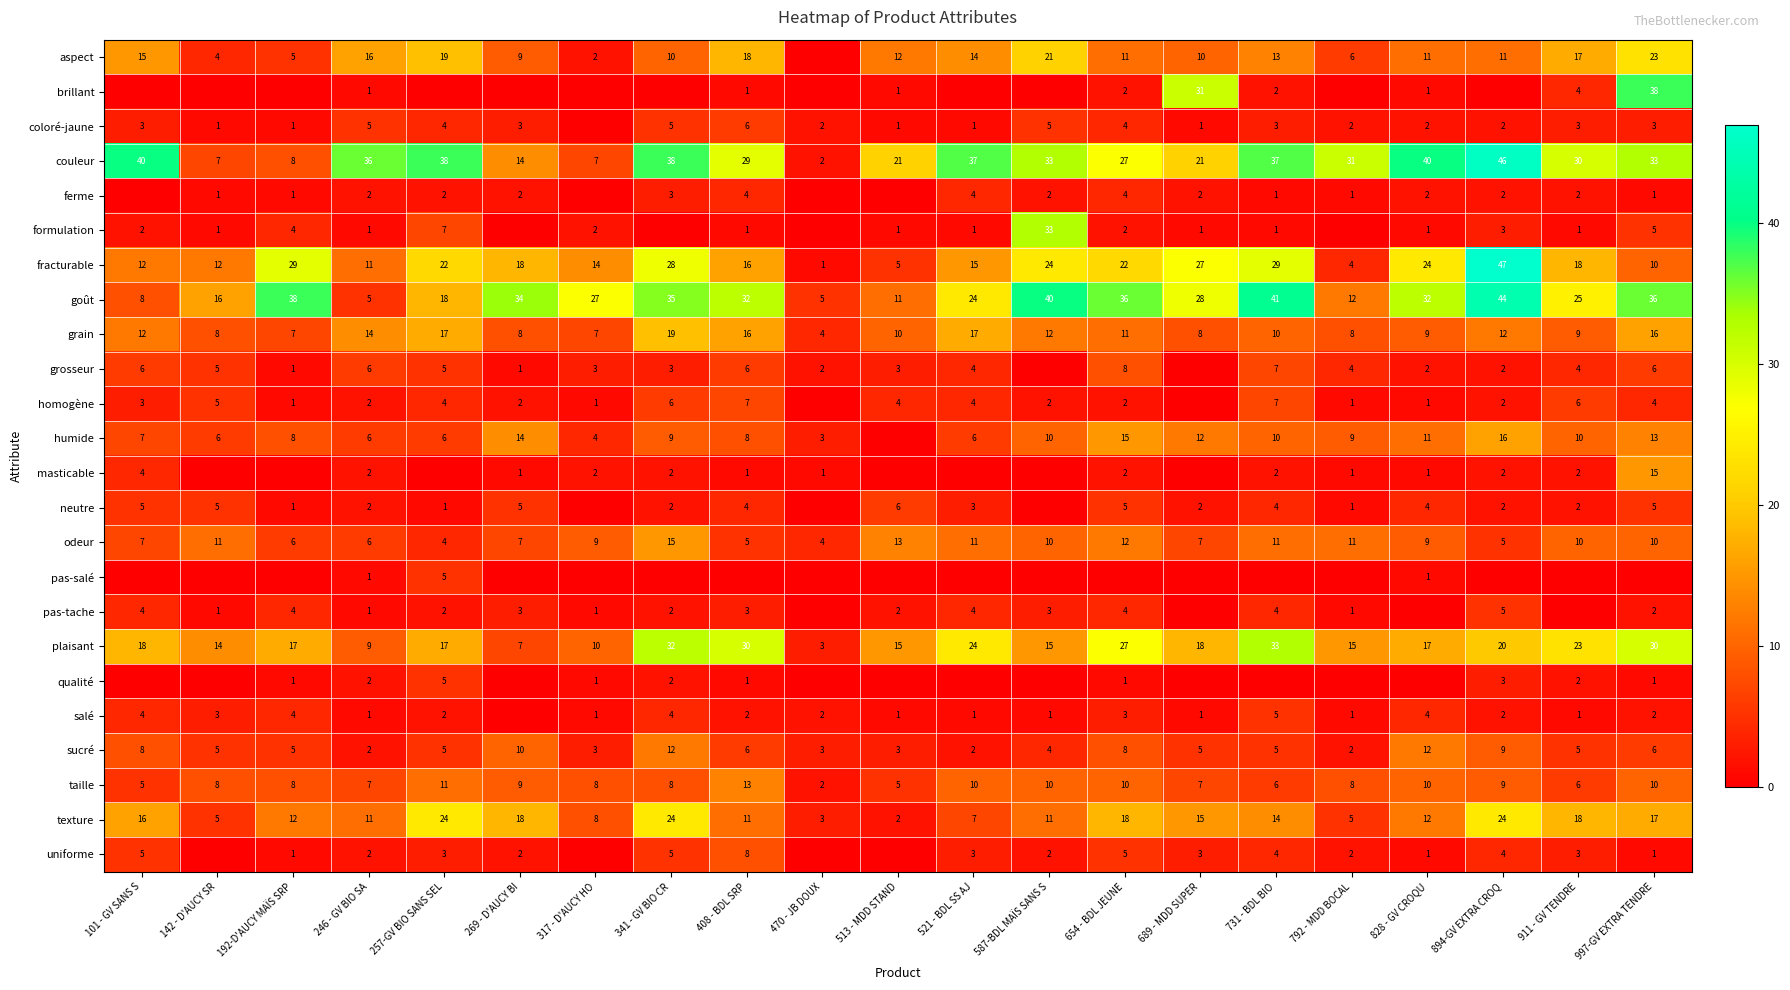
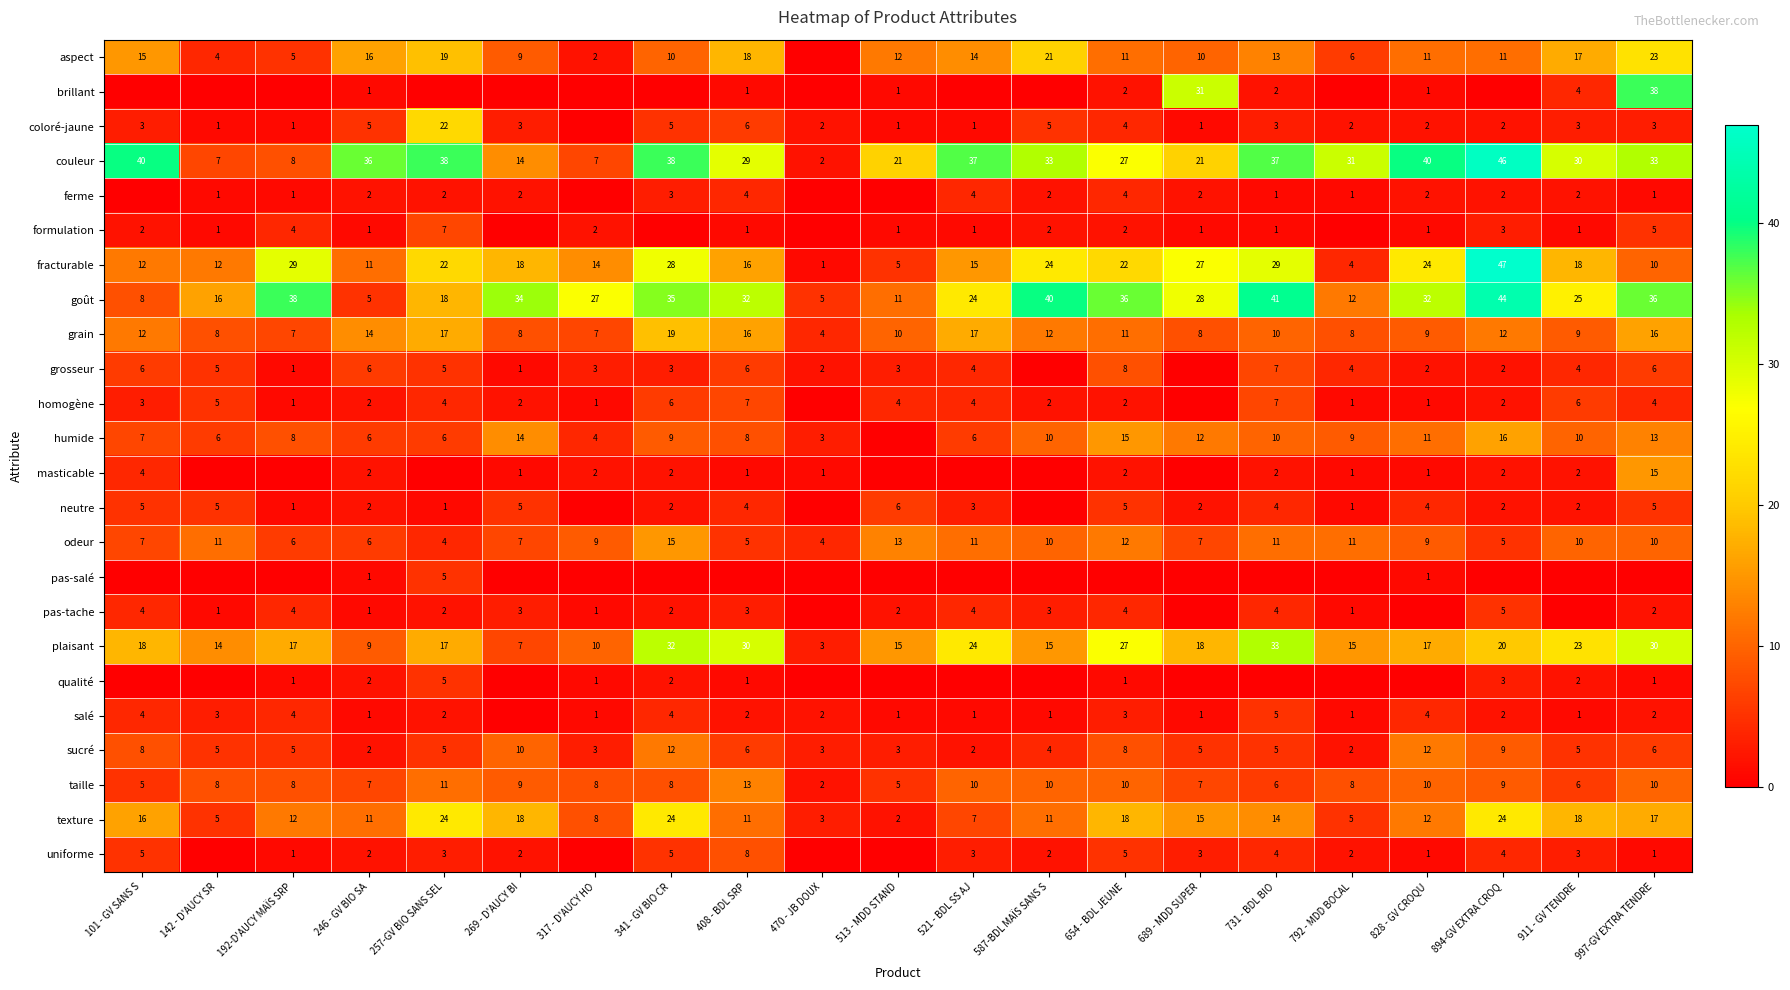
  {
    "coloré-jaune": {
      "101 - GV SANS S": 3,
      "142 - D'AUCY SR": 1,
      "192-D'AUCY MAÏS SRP": 1,
      "246 - GV BIO SA": 5,
-     "257-GV BIO SANS SEL": 4,
+     "257-GV BIO SANS SEL": 22,
      "269 - D'AUCY BI": 3,
      "341 - GV BIO CR": 5,
      "408 - BDL SRP": 6,
      "470 - JB DOUX": 2,
      "513 - MDD STAND": 1,
      "521 - BDL SS AJ": 1,
      "587-BDL MAÏS SANS S": 5,
      "654 - BDL JEUNE": 4,
      "689 - MDD SUPER": 1,
      "731 - BDL BIO": 3,
      "792 - MDD BOCAL": 2,
      "828 - GV CROQU": 2,
      "894-GV EXTRA CROQ": 2,
      "911 - GV TENDRE": 3,
      "997-GV EXTRA TENDRE": 3
    },
    "formulation": {
      "101 - GV SANS S": 2,
      "142 - D'AUCY SR": 1,
      "192-D'AUCY MAÏS SRP": 4,
      "246 - GV BIO SA": 1,
      "257-GV BIO SANS SEL": 7,
      "317 - D'AUCY HO": 2,
      "408 - BDL SRP": 1,
      "513 - MDD STAND": 1,
      "521 - BDL SS AJ": 1,
-     "587-BDL MAÏS SANS S": 33,
+     "587-BDL MAÏS SANS S": 2,
      "654 - BDL JEUNE": 2,
      "689 - MDD SUPER": 1,
      "731 - BDL BIO": 1,
      "828 - GV CROQU": 1,
      "894-GV EXTRA CROQ": 3,
      "911 - GV TENDRE": 1,
      "997-GV EXTRA TENDRE": 5
    }
  }
